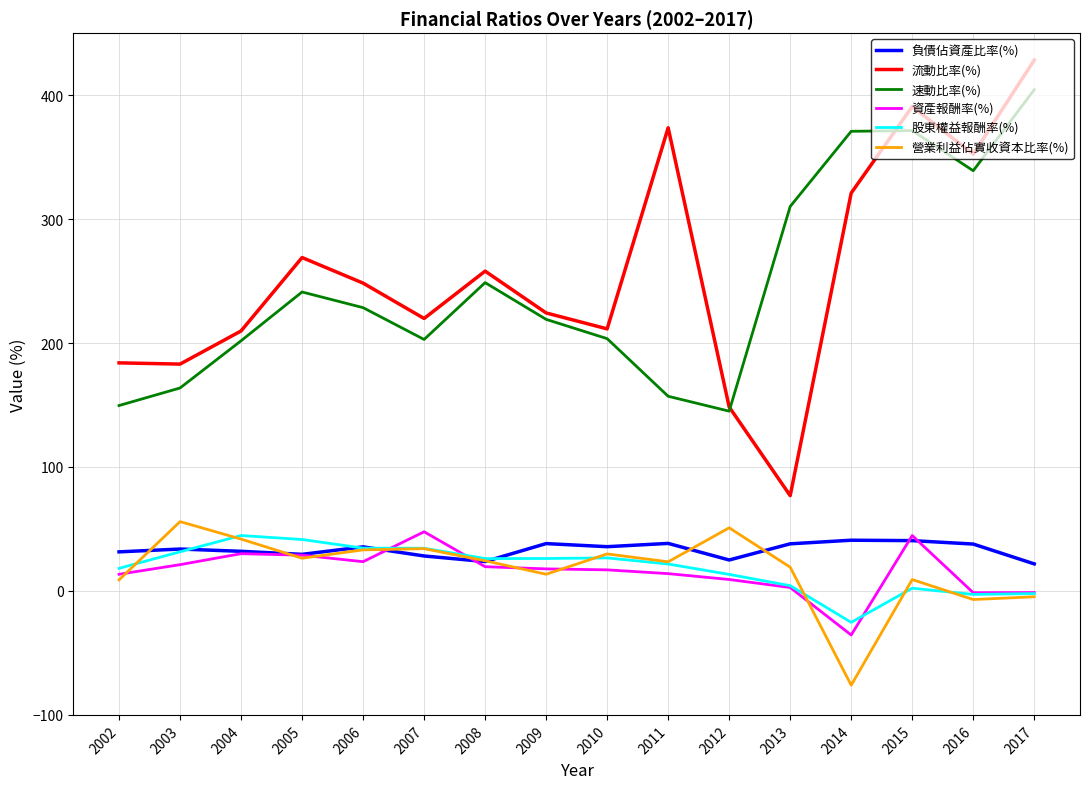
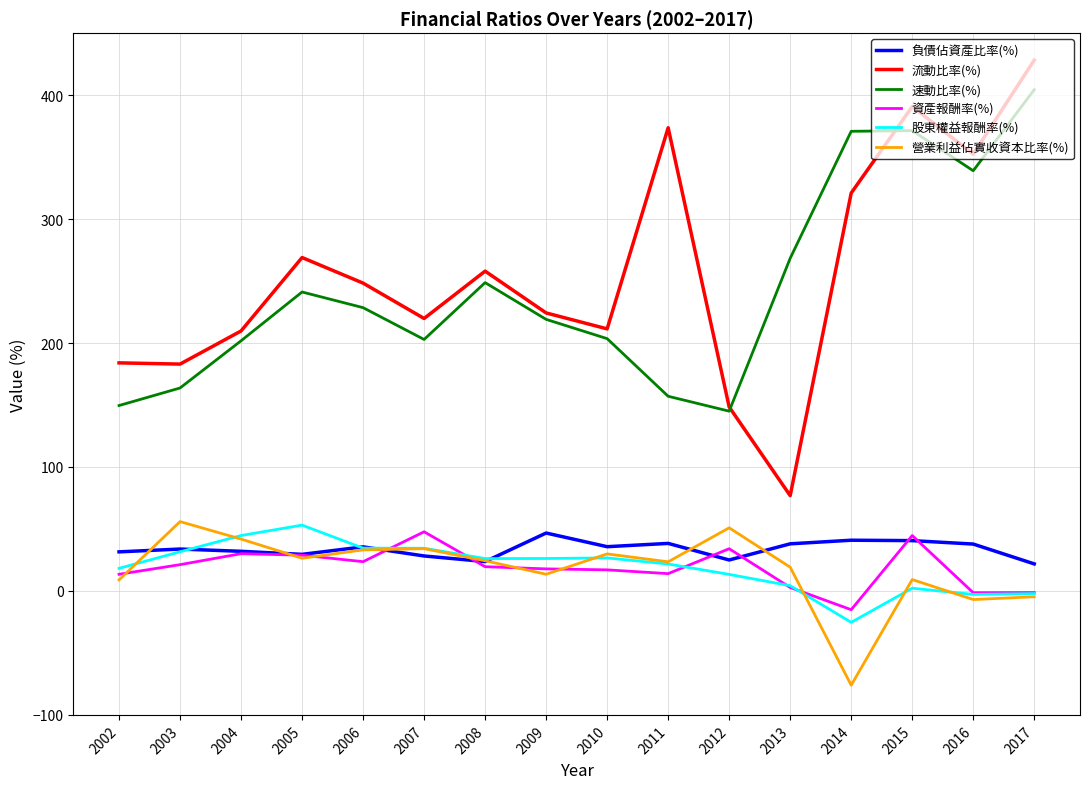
  {
    "負債佔資產比率(%)": {
      "2002": 32,
      "2003": 34,
      "2007": 28,
-     "2009": 38,
+     "2009": 47,
      "2010": 36,
      "2011": 38,
      "2012": 25,
      "2013": 38,
      "2014": 41,
      "2015": 41,
      "2016": 38,
      "2017": 22
    },
    "流動比率(%)": {
      "2002": 184,
      "2003": 183,
      "2004": 210,
      "2005": 269,
      "2006": 248,
      "2007": 220,
      "2008": 258,
      "2009": 224,
      "2010": 211,
      "2011": 374,
      "2012": 148,
      "2013": 77,
      "2014": 321
    },
    "速動比率(%)": {
      "2002": 150,
      "2003": 164,
      "2004": 202,
      "2005": 241,
      "2006": 229,
      "2007": 203,
      "2008": 249,
      "2009": 219,
      "2010": 204,
      "2011": 157,
      "2012": 145,
-     "2013": 310,
+     "2013": 268,
      "2014": 371,
      "2016": 339
    },
    "資產報酬率(%)": {
      "2002": 13,
      "2003": 21,
      "2006": 24,
      "2007": 48,
      "2008": 20,
      "2009": 18,
      "2010": 17,
      "2011": 14,
-     "2012": 9,
-     "2014": -36,
+     "2012": 34,
+     "2014": -15,
      "2015": 45
    },
    "股東權益報酬率(%)": {
      "2002": 18,
      "2003": 32,
      "2004": 45,
-     "2005": 42,
+     "2005": 53,
      "2009": 26,
      "2010": 27,
      "2012": 13,
      "2014": -25,
      "2015": 2
    },
    "營業利益佔實收資本比率(%)": {
      "2002": 9,
      "2003": 56,
      "2004": 42,
      "2005": 26,
      "2009": 13,
      "2010": 30,
      "2012": 51,
      "2013": 19,
      "2014": -76,
      "2015": 9,
      "2016": -7,
      "2017": -5
    }
  }
